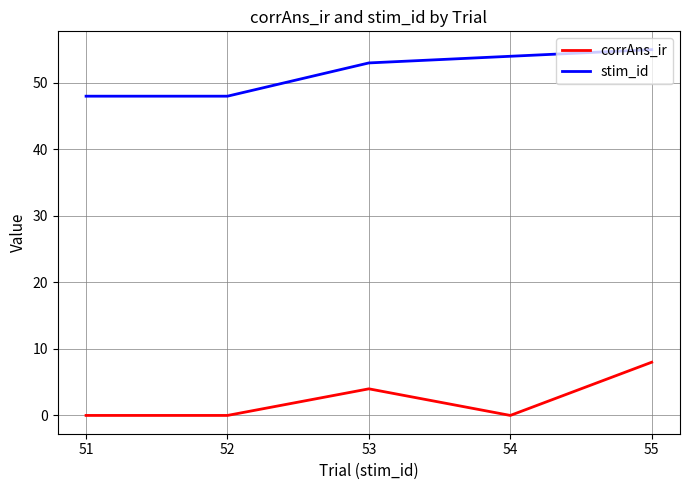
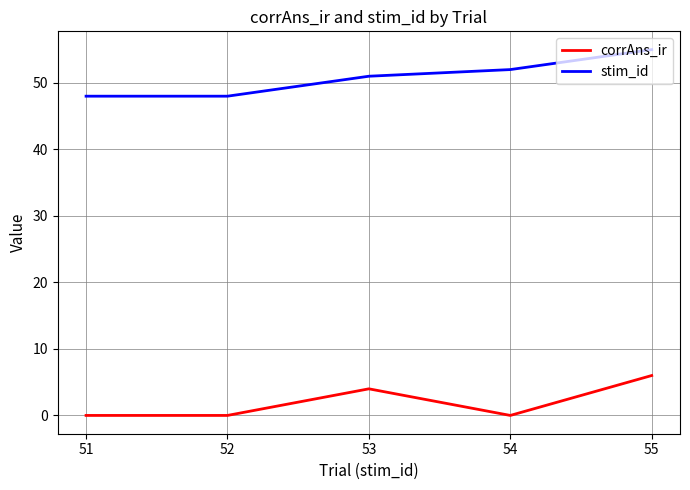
  {
    "corrAns_ir": {
      "51": 0,
      "52": 0,
      "53": 4,
      "54": 0,
-     "55": 8
+     "55": 6
    },
    "stim_id": {
      "51": 48,
      "52": 48,
-     "53": 53,
-     "54": 54
+     "53": 51,
+     "54": 52
    }
  }
